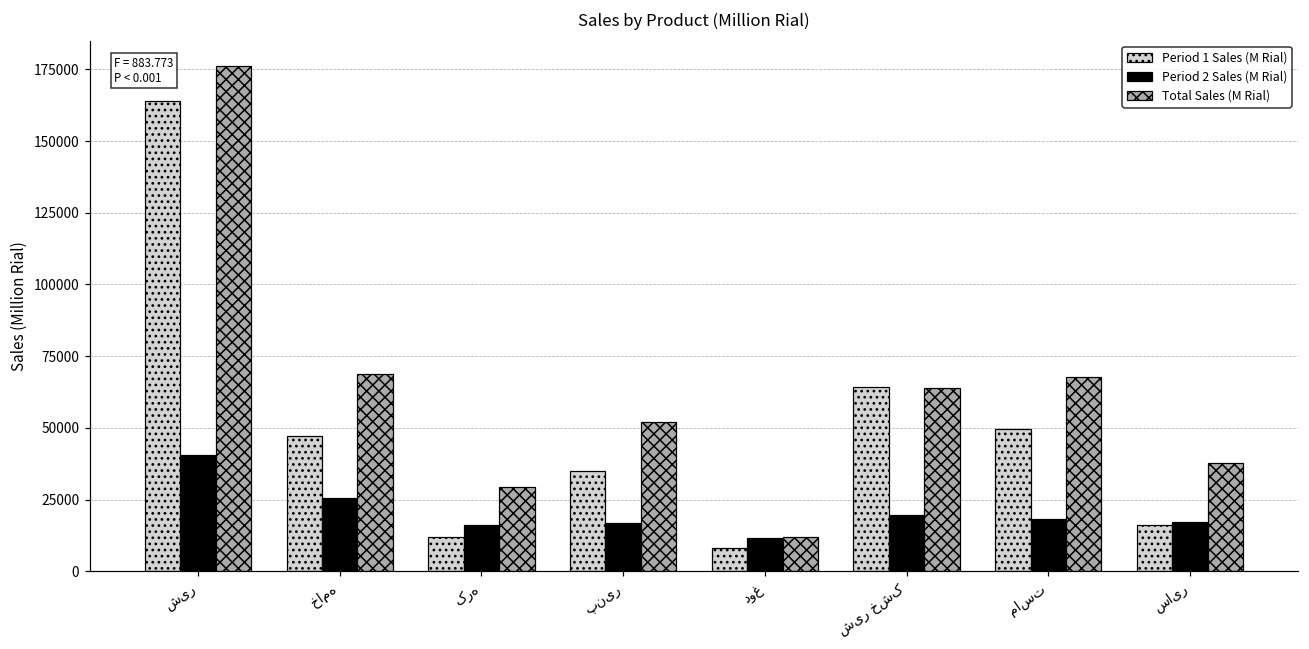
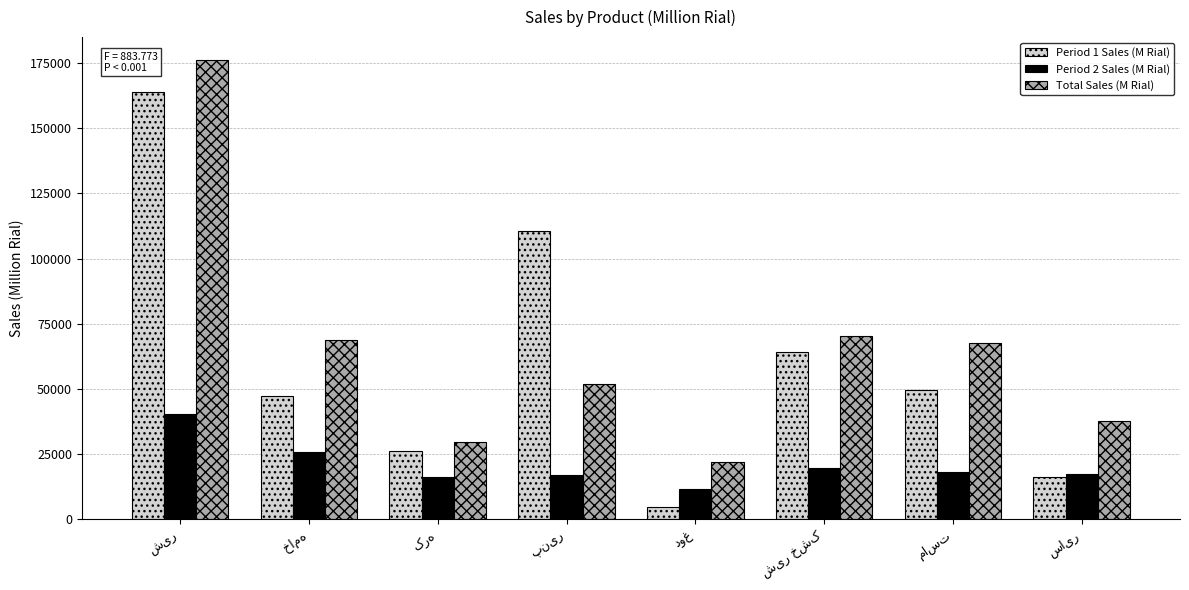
  {
    "Period 1 Sales (M Rial)": {
      "خامه": 47000,
-     "کره": 12000,
-     "پنیر": 35000,
-     "دوغ": 8000,
+     "کره": 26000,
+     "پنیر": 111000,
+     "دوغ": 5000,
      "شیر خشک": 64000,
      "ماست": 50000,
      "سایر": 16000
    },
    "Period 2 Sales (M Rial)": {
      "شیر": 40000,
      "خامه": 26000,
      "کره": 16000,
      "پنیر": 17000,
      "دوغ": 12000,
      "شیر خشک": 20000,
      "ماست": 18000,
      "سایر": 17000
    },
    "Total Sales (M Rial)": {
      "شیر": 176000,
      "خامه": 69000,
      "کره": 30000,
      "پنیر": 52000,
-     "دوغ": 12000,
-     "شیر خشک": 64000,
+     "دوغ": 22000,
+     "شیر خشک": 70000,
      "ماست": 68000,
      "سایر": 38000
    }
  }
